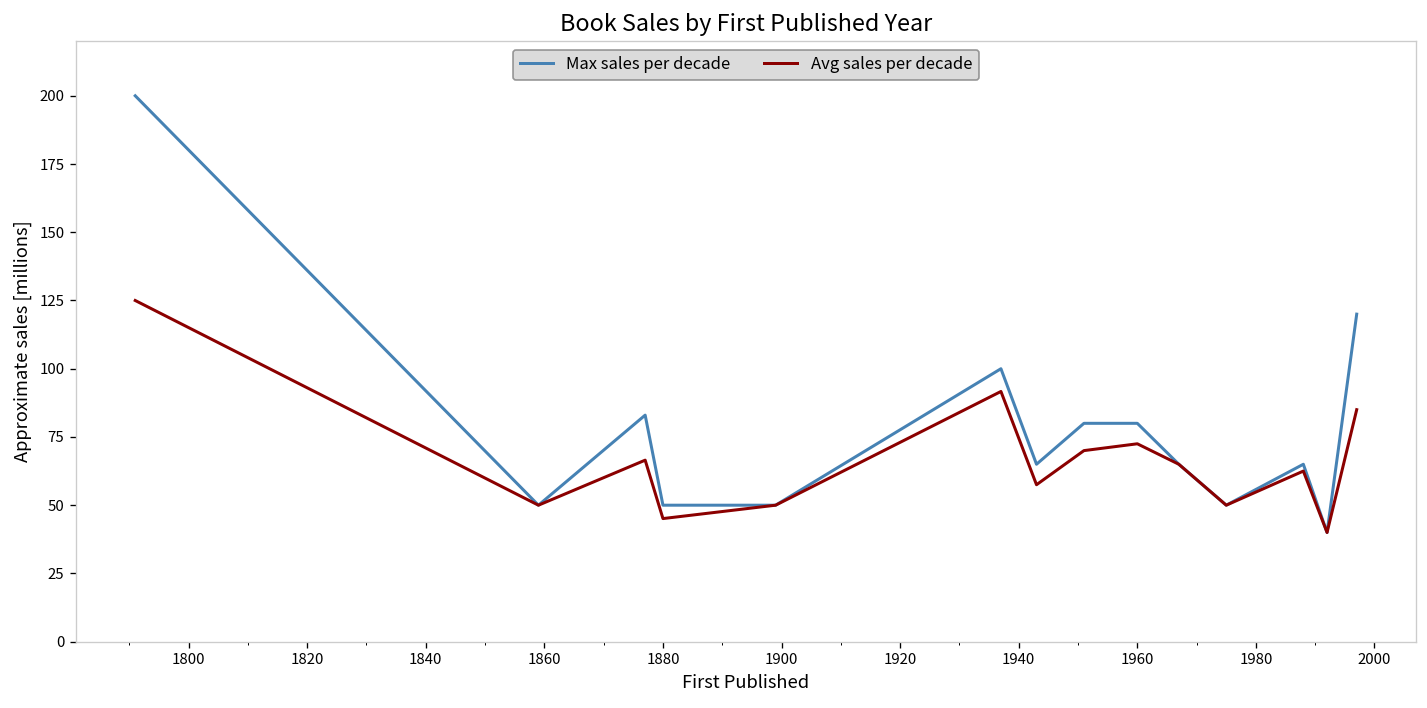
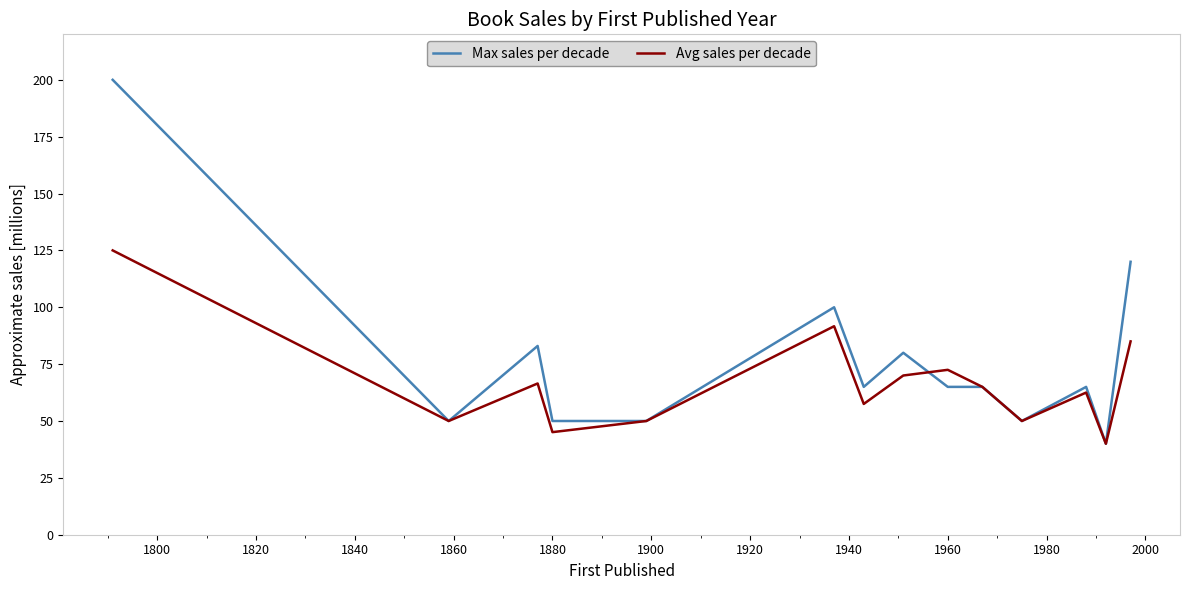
  {
    "Max sales per decade": {
      "1880": 50,
-     "1960": 80
+     "1960": 65
    },
    "Avg sales per decade": {
      "1880": 45,
      "1960": 73
    }
  }
